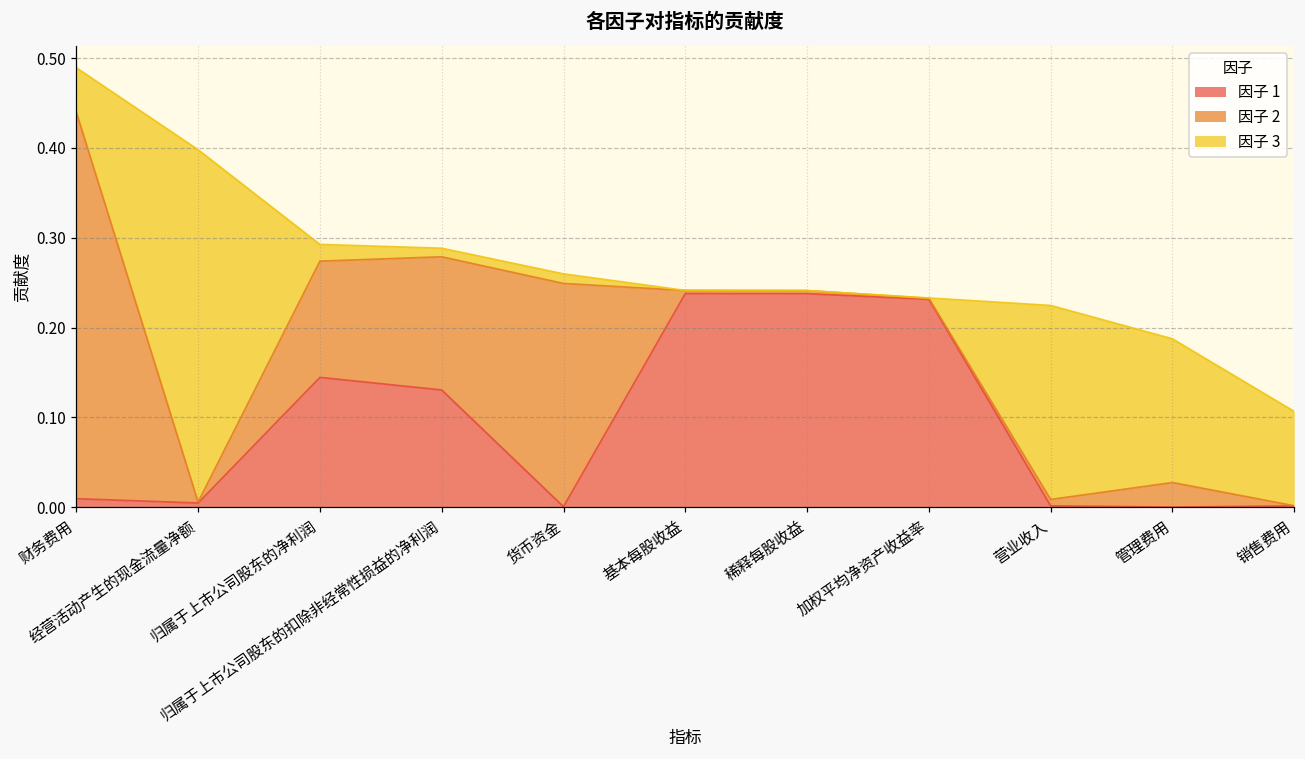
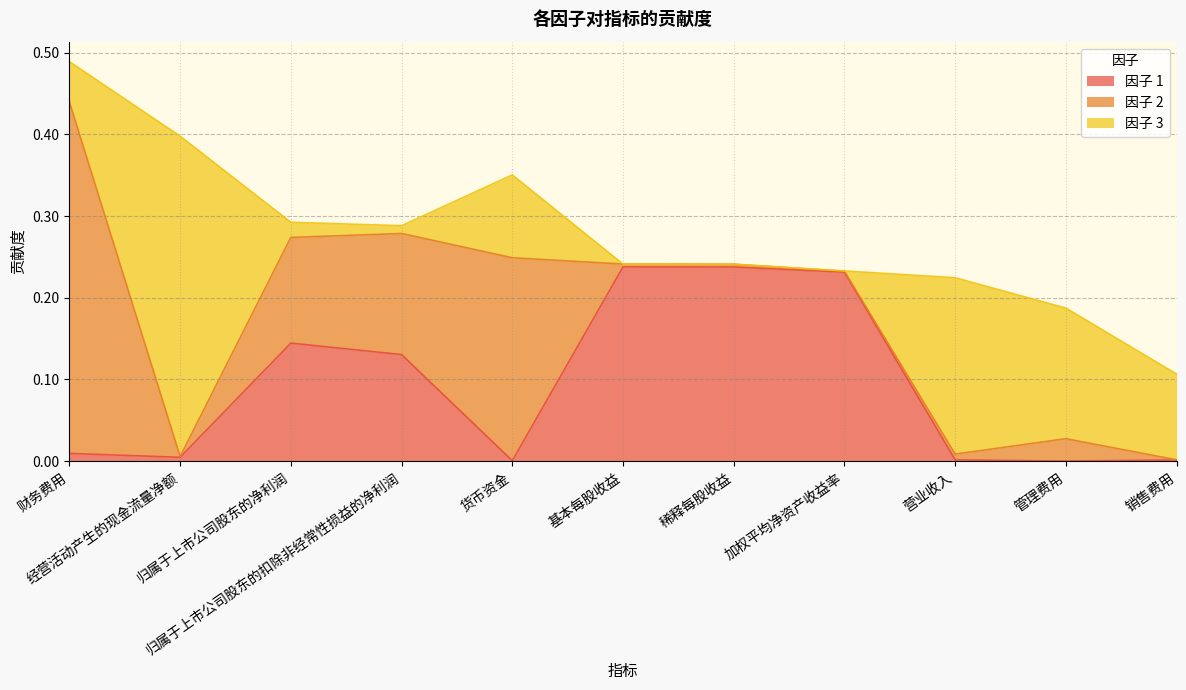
  {
    "因子 3": {
      "财务费用": 0.05,
      "经营活动产生的现金流量净额": 0.39,
      "归属于上市公司股东的净利润": 0.02,
      "归属于上市公司股东的扣除非经常性损益的净利润": 0.01,
-     "货币资金": 0.01,
+     "货币资金": 0.10,
      "营业收入": 0.22,
      "管理费用": 0.16,
      "销售费用": 0.10
    }
  }
